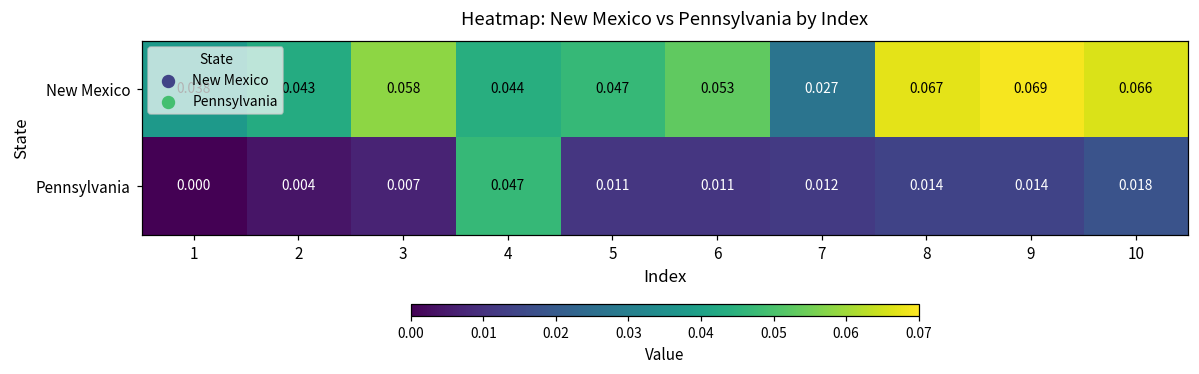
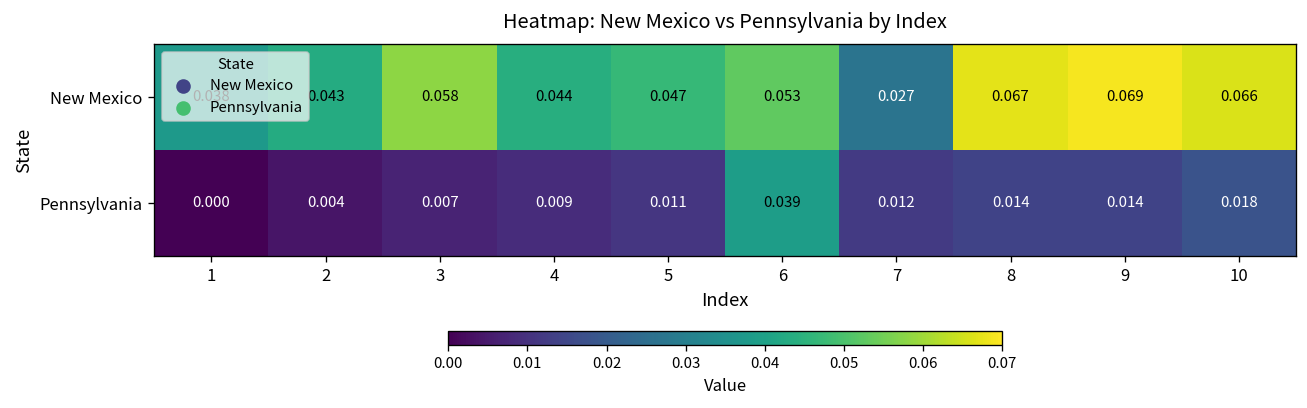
  {
    "New Mexico": {
      "3": 0.058,
      "4": 0.044,
      "5": 0.047,
      "6": 0.053,
      "7": 0.027,
      "8": 0.067,
      "9": 0.069,
      "10": 0.066
    },
    "Pennsylvania": {
      "1": 0.000,
      "2": 0.004,
      "3": 0.007,
-     "4": 0.047,
+     "4": 0.009,
      "5": 0.011,
-     "6": 0.011,
+     "6": 0.039,
      "7": 0.012,
      "8": 0.014,
      "9": 0.014,
      "10": 0.018
    }
  }
